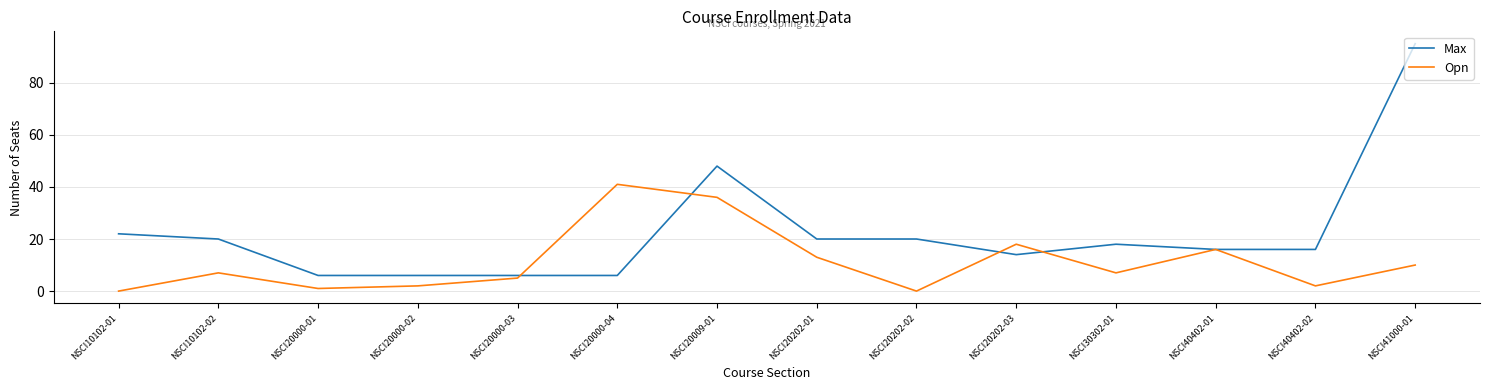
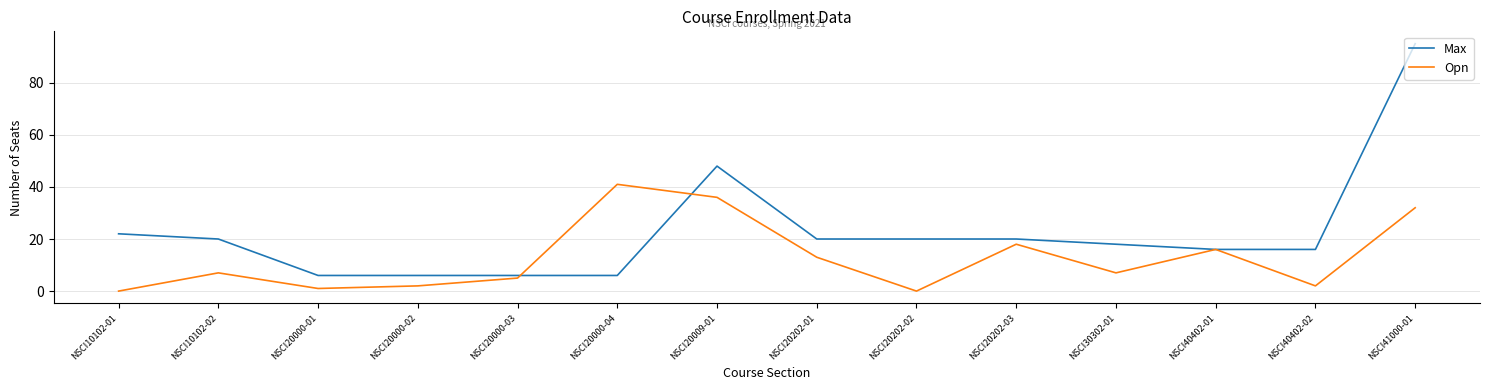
  {
    "Max": {
      "NSCI10102-01": 22,
      "NSCI10102-02": 20,
      "NSCI20000-01": 6,
      "NSCI20000-02": 6,
      "NSCI20000-03": 6,
      "NSCI20000-04": 6,
      "NSCI20009-01": 48,
      "NSCI20202-01": 20,
      "NSCI20202-02": 20,
-     "NSCI20202-03": 14,
+     "NSCI20202-03": 20,
      "NSCI30302-01": 18,
      "NSCI40402-02": 16
    },
    "Opn": {
      "NSCI10102-01": 0,
      "NSCI10102-02": 7,
      "NSCI20000-01": 1,
      "NSCI20000-02": 2,
      "NSCI20000-03": 5,
      "NSCI20000-04": 41,
      "NSCI20009-01": 36,
      "NSCI20202-01": 13,
      "NSCI20202-02": 0,
      "NSCI20202-03": 18,
      "NSCI30302-01": 7,
      "NSCI40402-02": 2,
-     "NSCI41000-01": 10
+     "NSCI41000-01": 32
    }
  }
